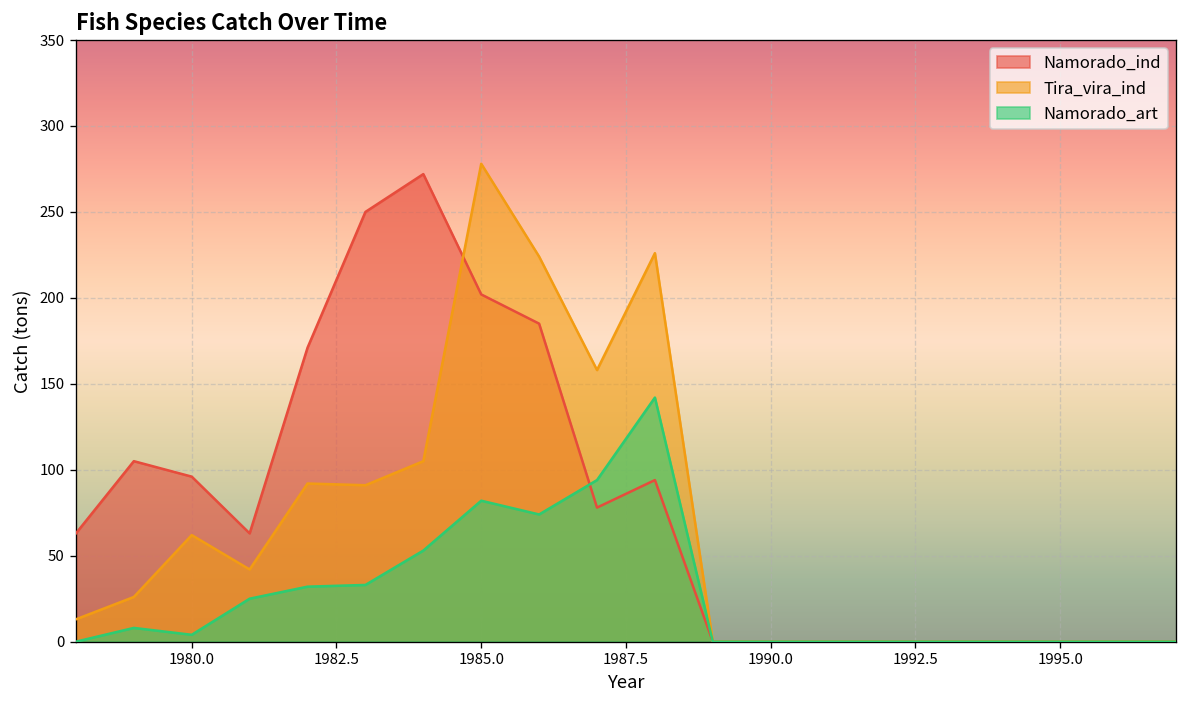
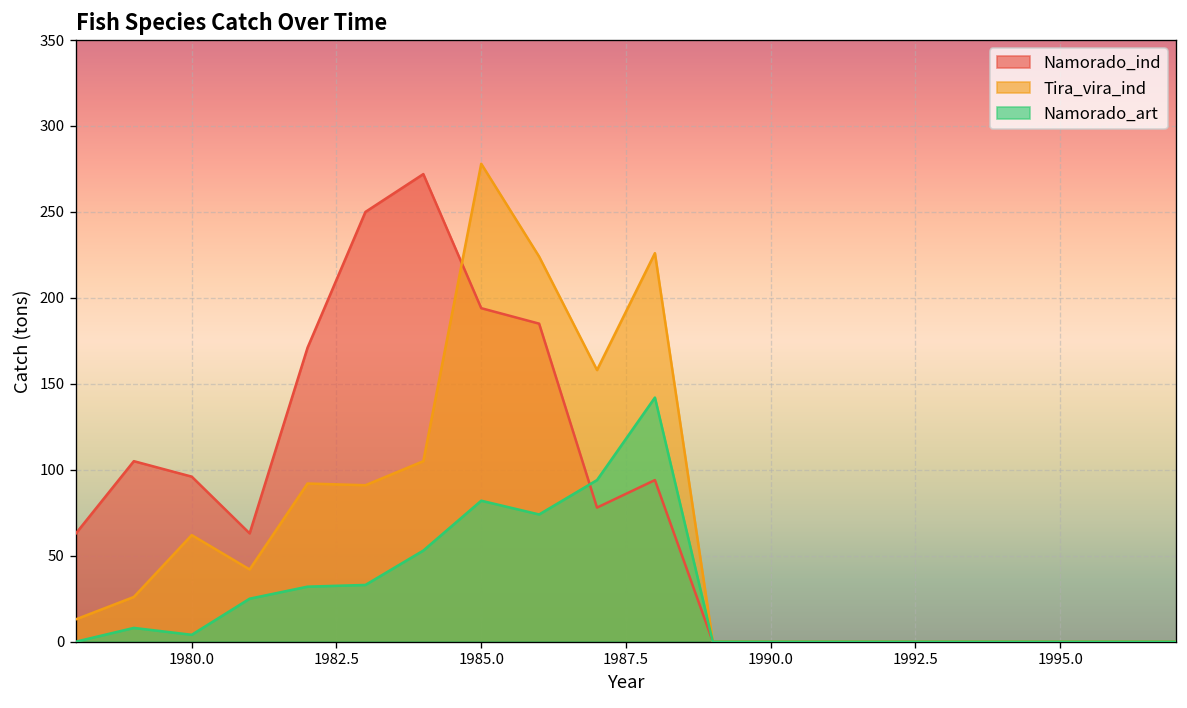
  {
    "Namorado_ind": {
      "1980.0": 96,
-     "1985.0": 202
+     "1985.0": 194
    },
    "Tira_vira_ind": {
      "1980.0": 62,
      "1985.0": 278
    },
    "Namorado_art": {
      "1980.0": 4,
      "1985.0": 82
    }
  }
